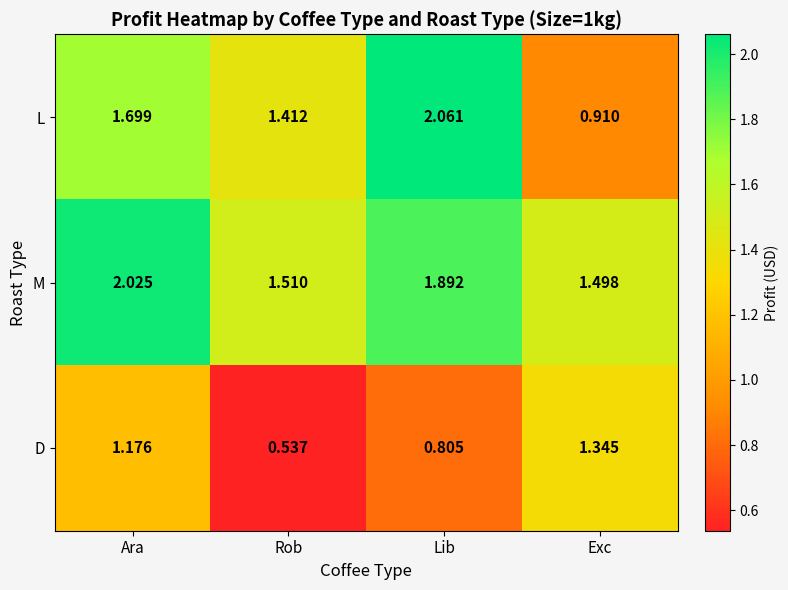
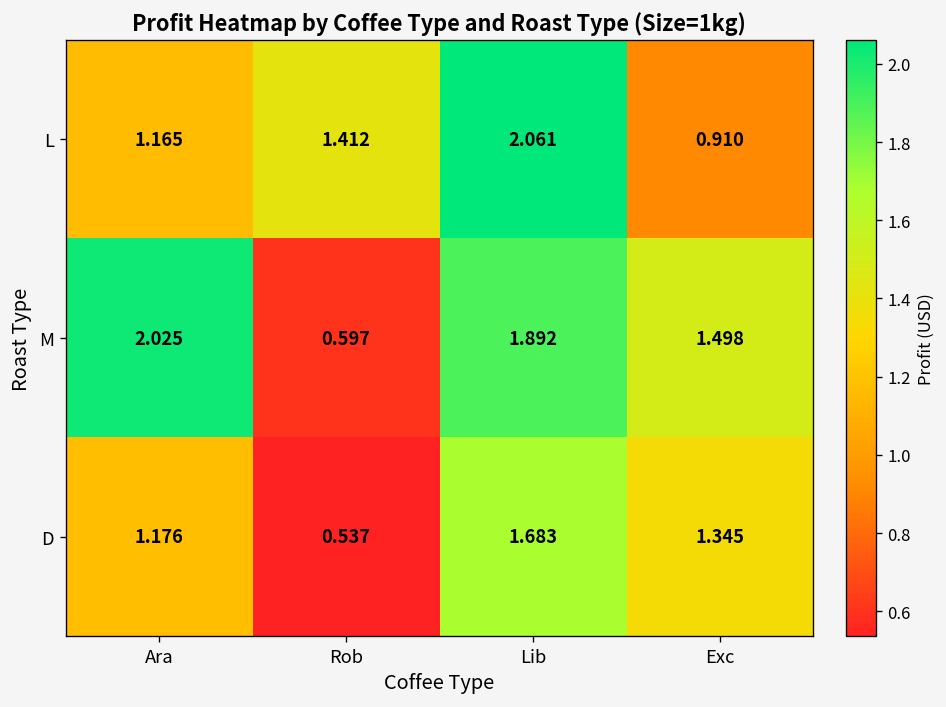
  {
    "L": {
-     "Ara": 1.699,
+     "Ara": 1.165,
      "Rob": 1.412,
      "Lib": 2.061,
      "Exc": 0.910
    },
    "M": {
      "Ara": 2.025,
-     "Rob": 1.510,
+     "Rob": 0.597,
      "Lib": 1.892,
      "Exc": 1.498
    },
    "D": {
      "Ara": 1.176,
      "Rob": 0.537,
-     "Lib": 0.805,
+     "Lib": 1.683,
      "Exc": 1.345
    }
  }
